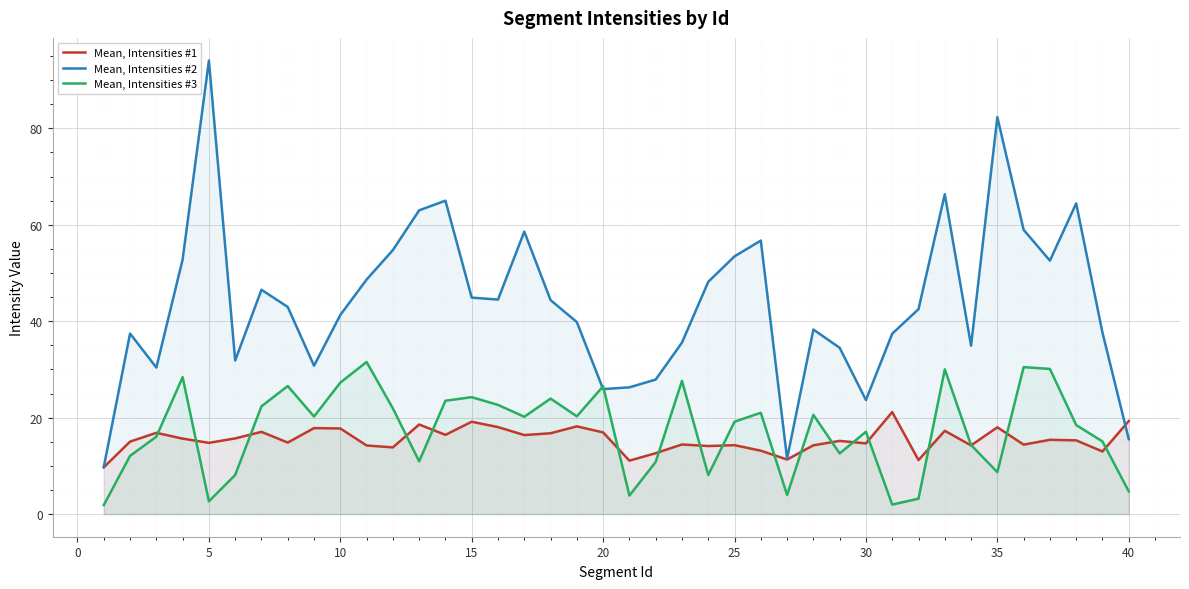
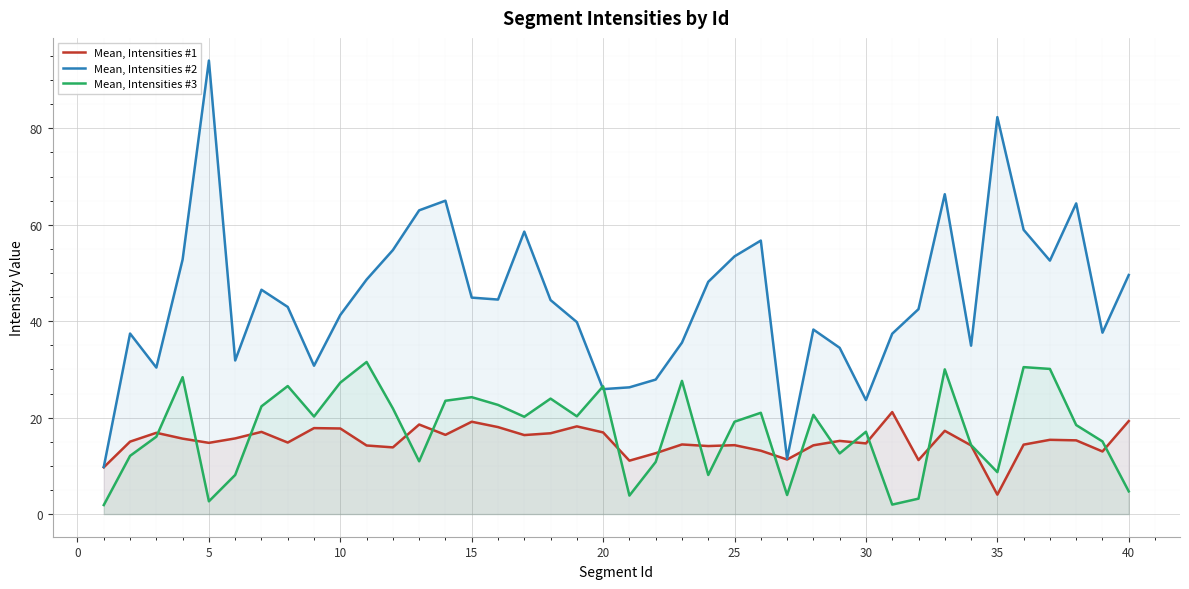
  {
    "Mean, Intensities #1": {
      "5": 15,
      "10": 18,
      "15": 19,
      "20": 17,
      "25": 14,
      "30": 15,
-     "35": 18,
+     "35": 4,
      "40": 19
    },
    "Mean, Intensities #2": {
      "5": 94,
      "10": 41,
      "15": 45,
      "20": 26,
      "25": 53,
      "30": 24,
      "35": 82,
-     "40": 16
+     "40": 50
    },
    "Mean, Intensities #3": {
      "5": 3,
      "10": 27,
      "15": 24,
      "20": 27,
      "25": 19,
      "30": 17,
      "35": 9,
      "40": 5
    }
  }
